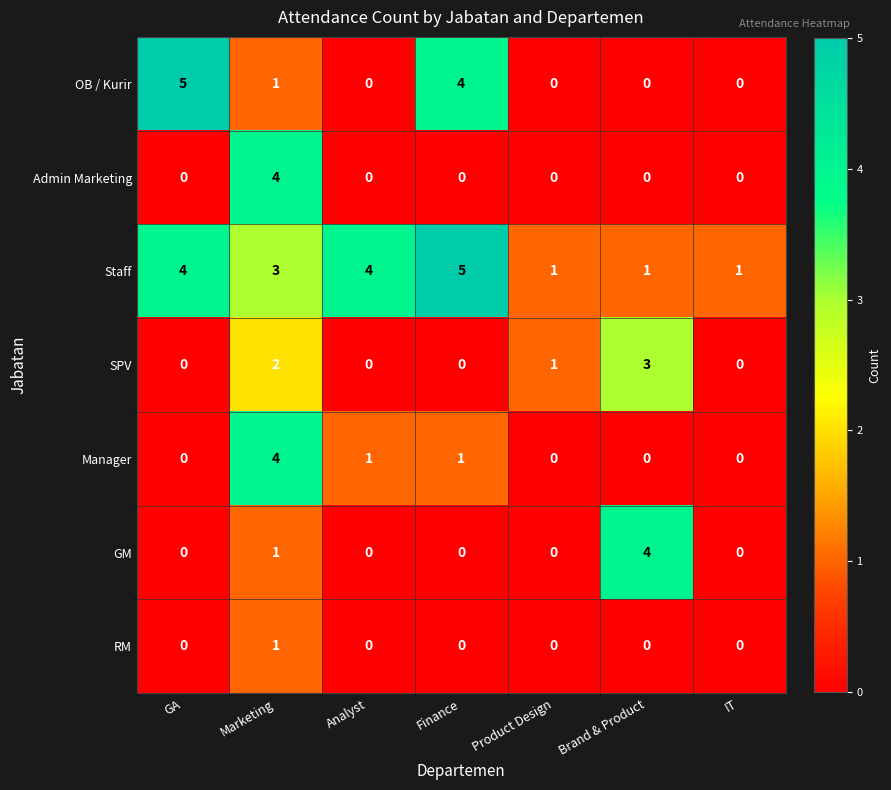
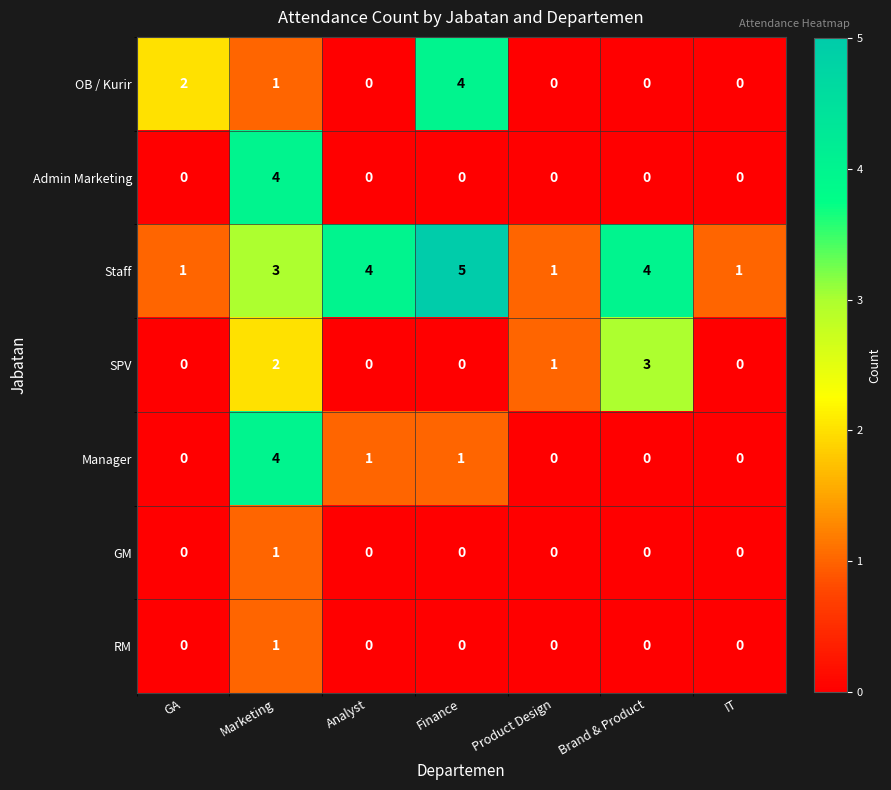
  {
    "OB / Kurir": {
-     "GA": 5,
+     "GA": 2,
      "Marketing": 1,
      "Analyst": 0,
      "Finance": 4,
      "Product Design": 0,
      "Brand & Product": 0,
      "IT": 0
    },
    "Admin Marketing": {
      "GA": 0,
      "Marketing": 4,
      "Analyst": 0,
      "Finance": 0,
      "Product Design": 0,
      "Brand & Product": 0,
      "IT": 0
    },
    "Staff": {
-     "GA": 4,
+     "GA": 1,
      "Marketing": 3,
      "Analyst": 4,
      "Finance": 5,
      "Product Design": 1,
-     "Brand & Product": 1,
+     "Brand & Product": 4,
      "IT": 1
    },
    "SPV": {
      "GA": 0,
      "Marketing": 2,
      "Analyst": 0,
      "Finance": 0,
      "Product Design": 1,
      "Brand & Product": 3,
      "IT": 0
    },
    "Manager": {
      "GA": 0,
      "Marketing": 4,
      "Analyst": 1,
      "Finance": 1,
      "Product Design": 0,
      "Brand & Product": 0,
      "IT": 0
    },
    "GM": {
      "GA": 0,
      "Marketing": 1,
      "Analyst": 0,
      "Finance": 0,
      "Product Design": 0,
-     "Brand & Product": 4,
+     "Brand & Product": 0,
      "IT": 0
    },
    "RM": {
      "GA": 0,
      "Marketing": 1,
      "Analyst": 0,
      "Finance": 0,
      "Product Design": 0,
      "Brand & Product": 0,
      "IT": 0
    }
  }
